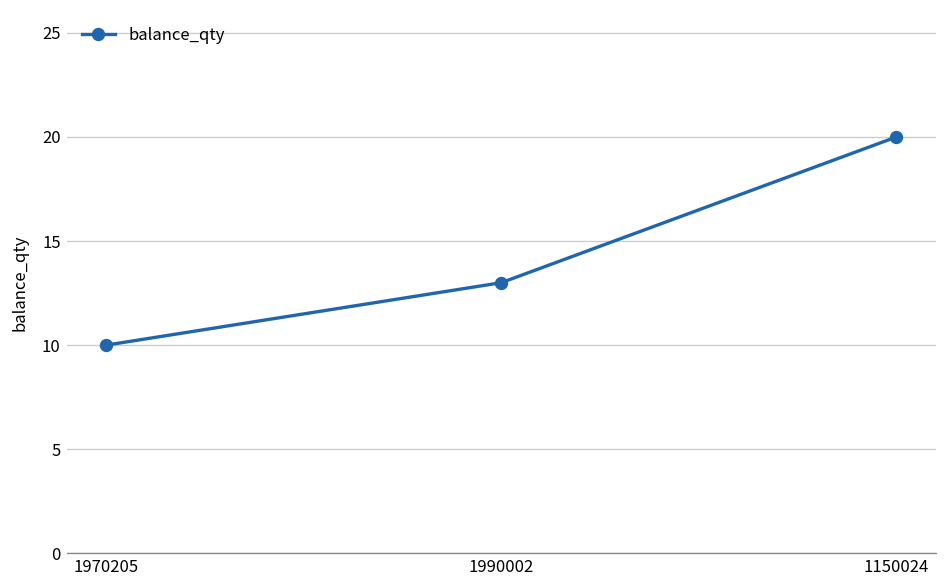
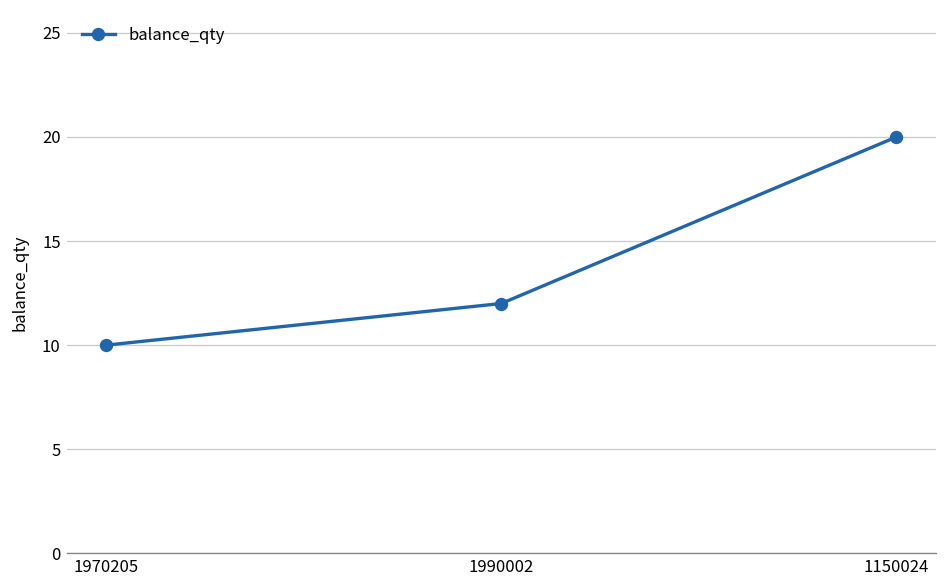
  {
    "1970205": 10,
-   "1990002": 13,
+   "1990002": 12,
    "1150024": 20
  }
